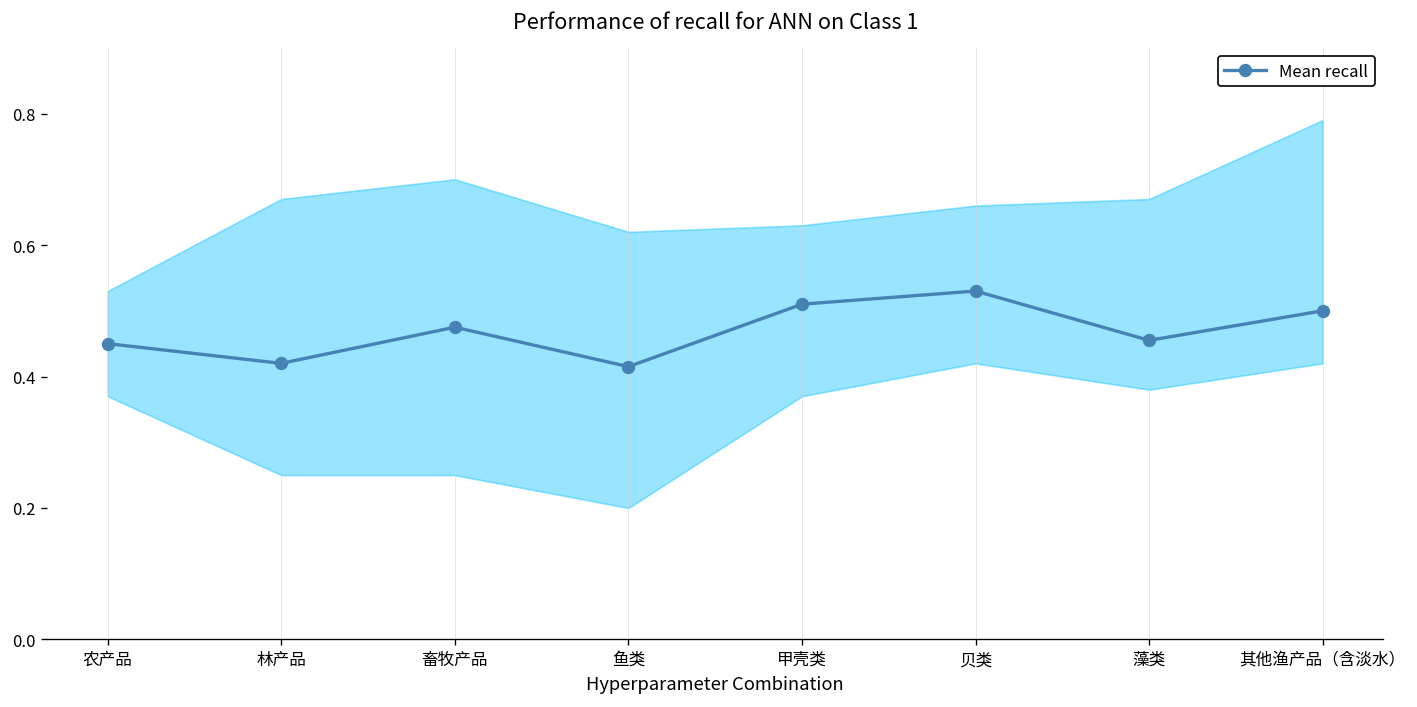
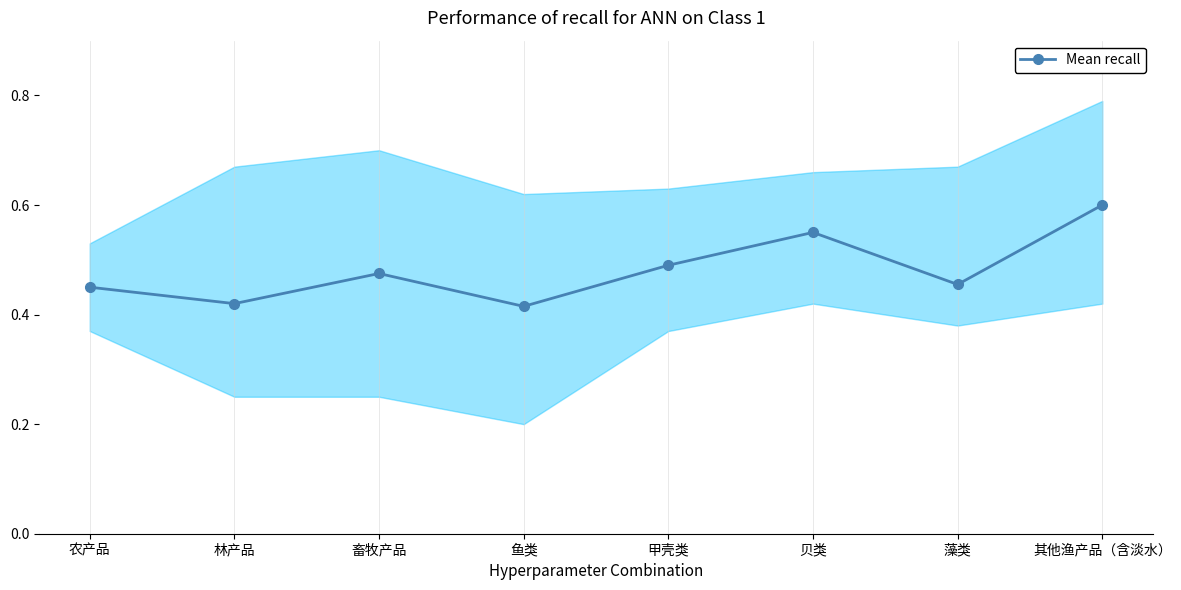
  {
    "Mean recall": {
      "农产品": 0.45,
      "林产品": 0.42,
      "畜牧产品": 0.48,
      "鱼类": 0.42,
-     "甲壳类": 0.51,
-     "贝类": 0.53,
+     "甲壳类": 0.49,
+     "贝类": 0.55,
      "藻类": 0.46,
-     "其他渔产品（含淡水）": 0.5
+     "其他渔产品（含淡水）": 0.6
    }
  }
